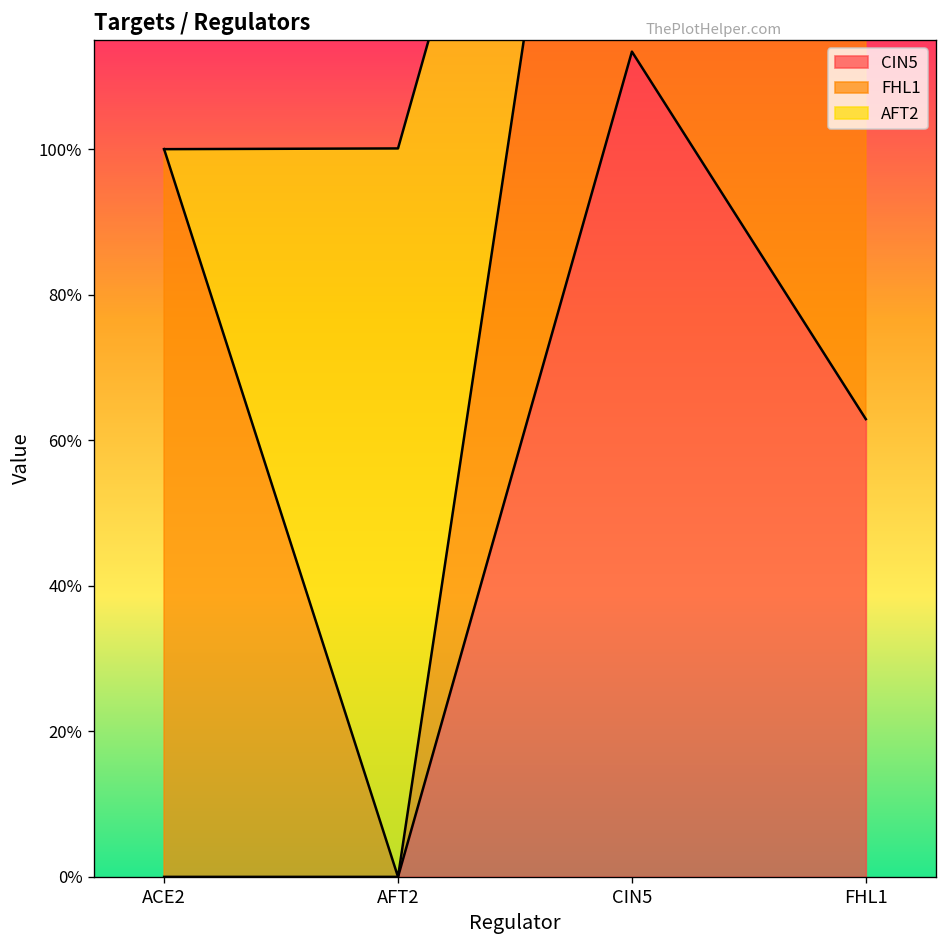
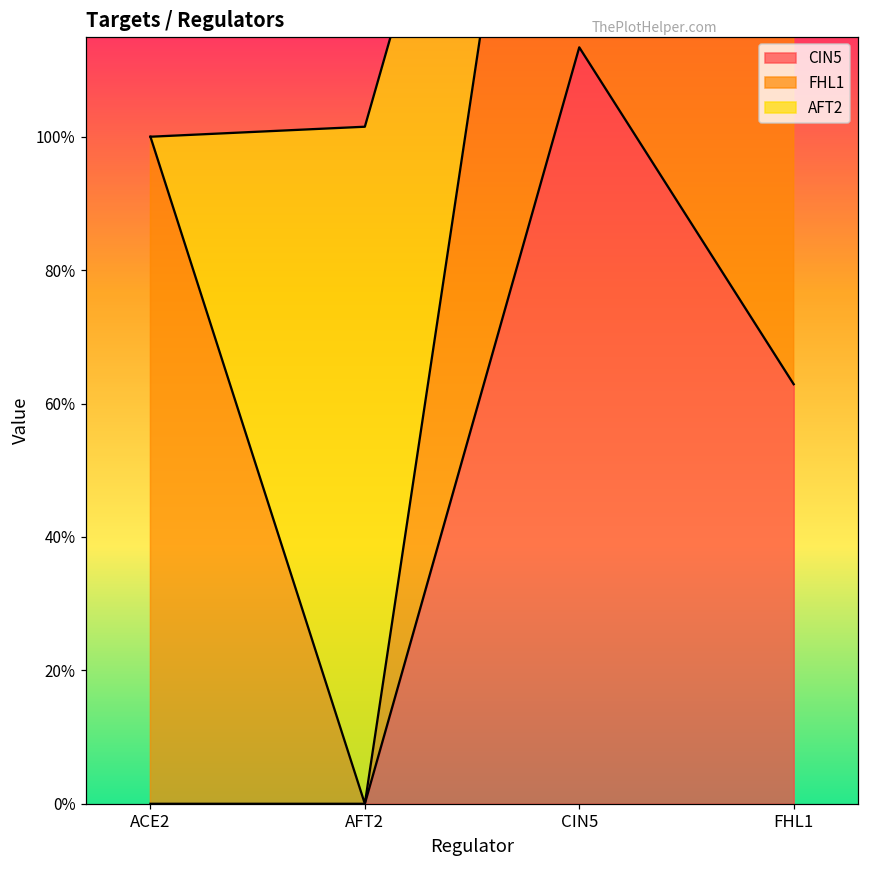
  {
    "CIN5": {
      "ACE2": "0%",
      "CIN5": "113%",
      "FHL1": "63%"
    },
    "AFT2": {
-     "AFT2": "100%"
+     "AFT2": "101%"
    }
  }
